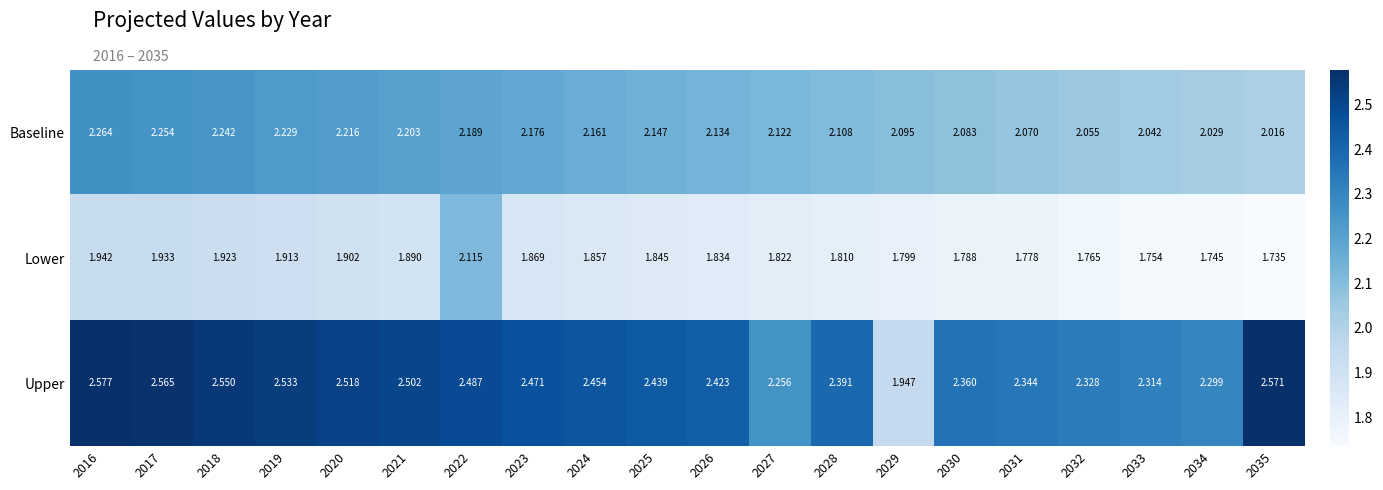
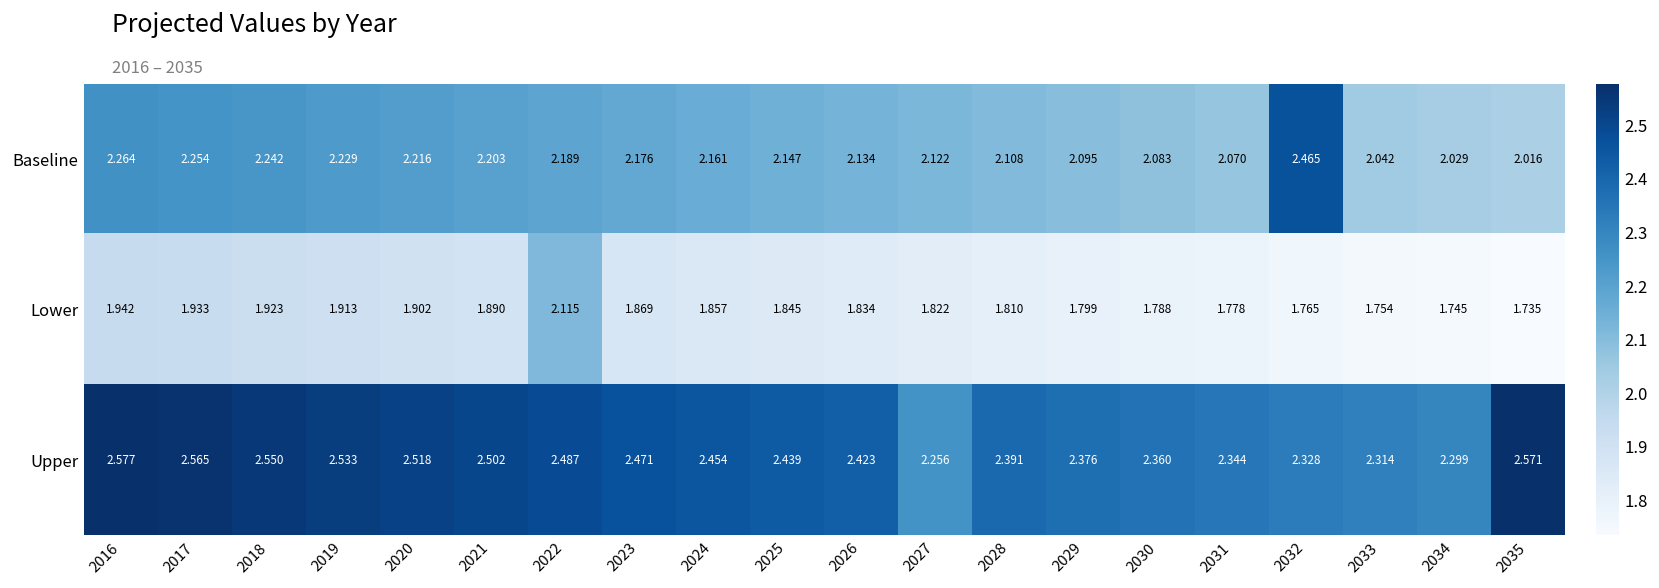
  {
    "Baseline": {
      "2016": 2.264,
      "2017": 2.254,
      "2018": 2.242,
      "2019": 2.229,
      "2020": 2.216,
      "2021": 2.203,
      "2022": 2.189,
      "2023": 2.176,
      "2024": 2.161,
      "2025": 2.147,
      "2026": 2.134,
      "2027": 2.122,
      "2028": 2.108,
      "2029": 2.095,
      "2030": 2.083,
      "2031": 2.070,
-     "2032": 2.055,
+     "2032": 2.465,
      "2033": 2.042,
      "2034": 2.029,
      "2035": 2.016
    },
    "Lower": {
      "2016": 1.942,
      "2017": 1.933,
      "2018": 1.923,
      "2019": 1.913,
      "2020": 1.902,
      "2021": 1.890,
      "2022": 2.115,
      "2023": 1.869,
      "2024": 1.857,
      "2025": 1.845,
      "2026": 1.834,
      "2027": 1.822,
      "2028": 1.810,
      "2029": 1.799,
      "2030": 1.788,
      "2031": 1.778,
      "2032": 1.765,
      "2033": 1.754,
      "2034": 1.745,
      "2035": 1.735
    },
    "Upper": {
      "2016": 2.577,
      "2017": 2.565,
      "2018": 2.550,
      "2019": 2.533,
      "2020": 2.518,
      "2021": 2.502,
      "2022": 2.487,
      "2023": 2.471,
      "2024": 2.454,
      "2025": 2.439,
      "2026": 2.423,
      "2027": 2.256,
      "2028": 2.391,
-     "2029": 1.947,
+     "2029": 2.376,
      "2030": 2.360,
      "2031": 2.344,
      "2032": 2.328,
      "2033": 2.314,
      "2034": 2.299,
      "2035": 2.571
    }
  }
